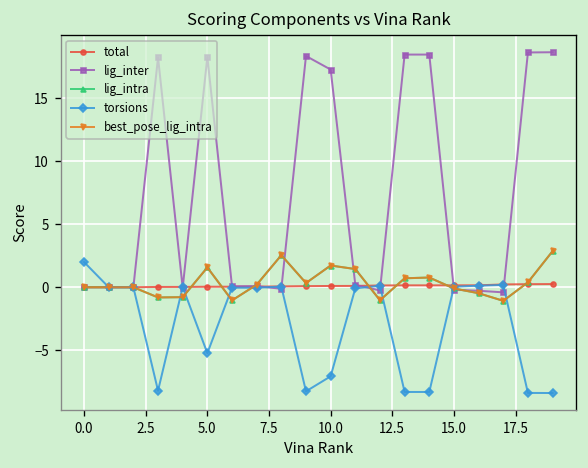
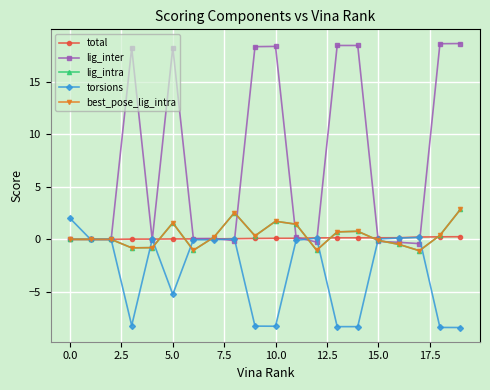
  {
    "lig_inter": {
-     "10.0": 17.3
+     "10.0": 18.4
    },
    "torsions": {
      "0.0": 2.0,
      "5.0": -5.2,
-     "10.0": -7.1
+     "10.0": -8.3
    }
  }
